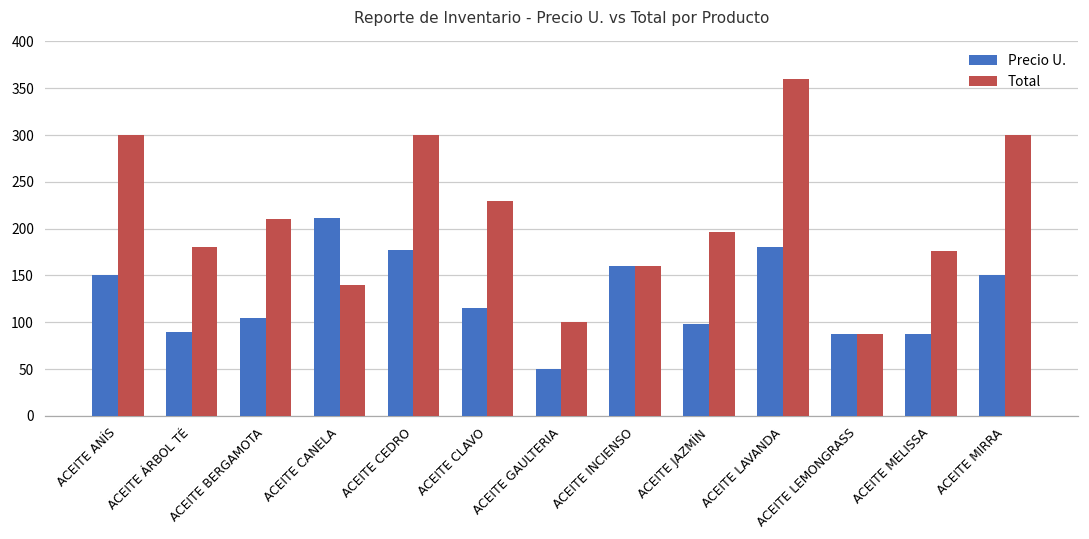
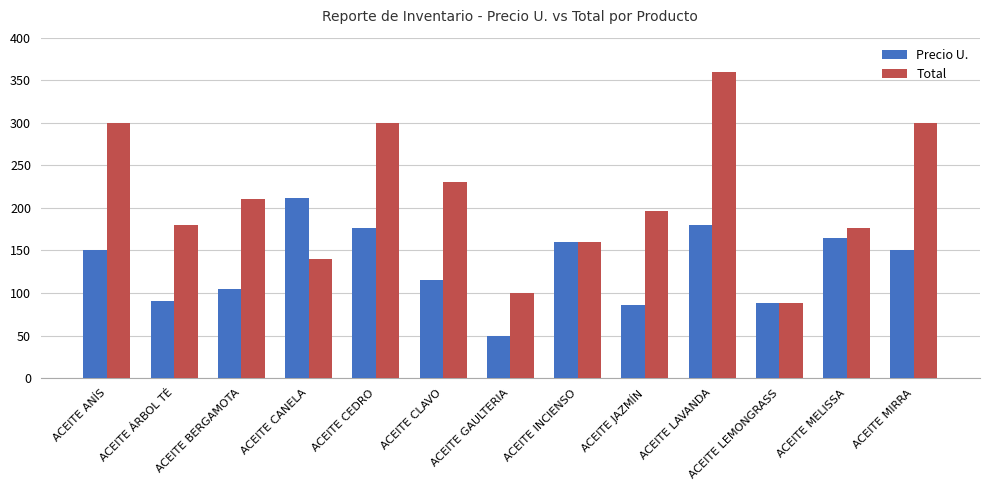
  {
    "Precio U.": {
      "ACEITE ANÍS": 150,
      "ACEITE ÁRBOL TÉ": 90,
      "ACEITE BERGAMOTA": 110,
      "ACEITE CANELA": 210,
      "ACEITE CEDRO": 180,
      "ACEITE CLAVO": 120,
      "ACEITE GAULTERIA": 50,
      "ACEITE INCIENSO": 160,
-     "ACEITE JAZMÍN": 100,
+     "ACEITE JAZMÍN": 90,
      "ACEITE LAVANDA": 180,
      "ACEITE LEMONGRASS": 90,
-     "ACEITE MELISSA": 90,
+     "ACEITE MELISSA": 160,
      "ACEITE MIRRA": 150
    },
    "Total": {
      "ACEITE ANÍS": 300,
      "ACEITE ÁRBOL TÉ": 180,
      "ACEITE BERGAMOTA": 210,
      "ACEITE CANELA": 140,
      "ACEITE CEDRO": 300,
      "ACEITE CLAVO": 230,
      "ACEITE GAULTERIA": 100,
      "ACEITE INCIENSO": 160,
      "ACEITE JAZMÍN": 200,
      "ACEITE LAVANDA": 360,
      "ACEITE LEMONGRASS": 90,
      "ACEITE MELISSA": 180,
      "ACEITE MIRRA": 300
    }
  }
